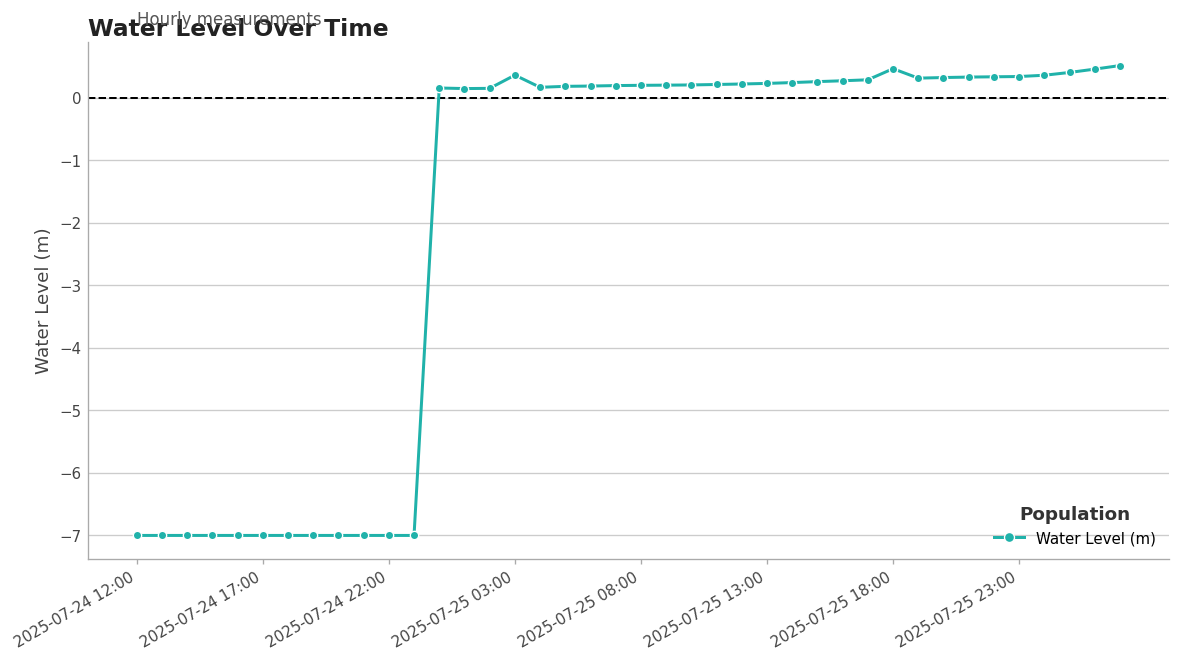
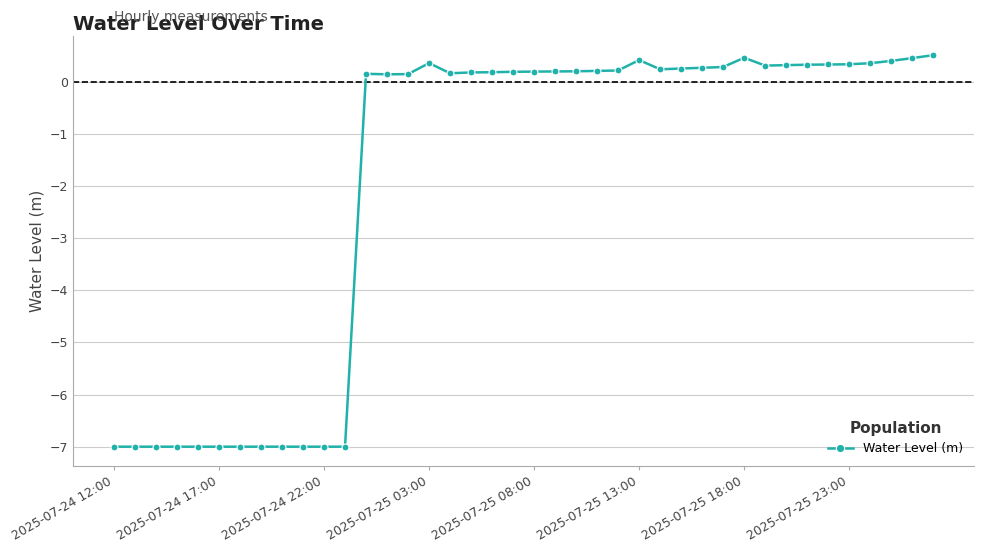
  {
    "2025-07-24 12:00": -7.0,
    "2025-07-24 17:00": -7.0,
    "2025-07-24 22:00": -7.0,
    "2025-07-25 03:00": 0.4,
    "2025-07-25 08:00": 0.2,
-   "2025-07-25 13:00": 0.2,
+   "2025-07-25 13:00": 0.4,
    "2025-07-25 18:00": 0.5,
    "2025-07-25 23:00": 0.3
  }
